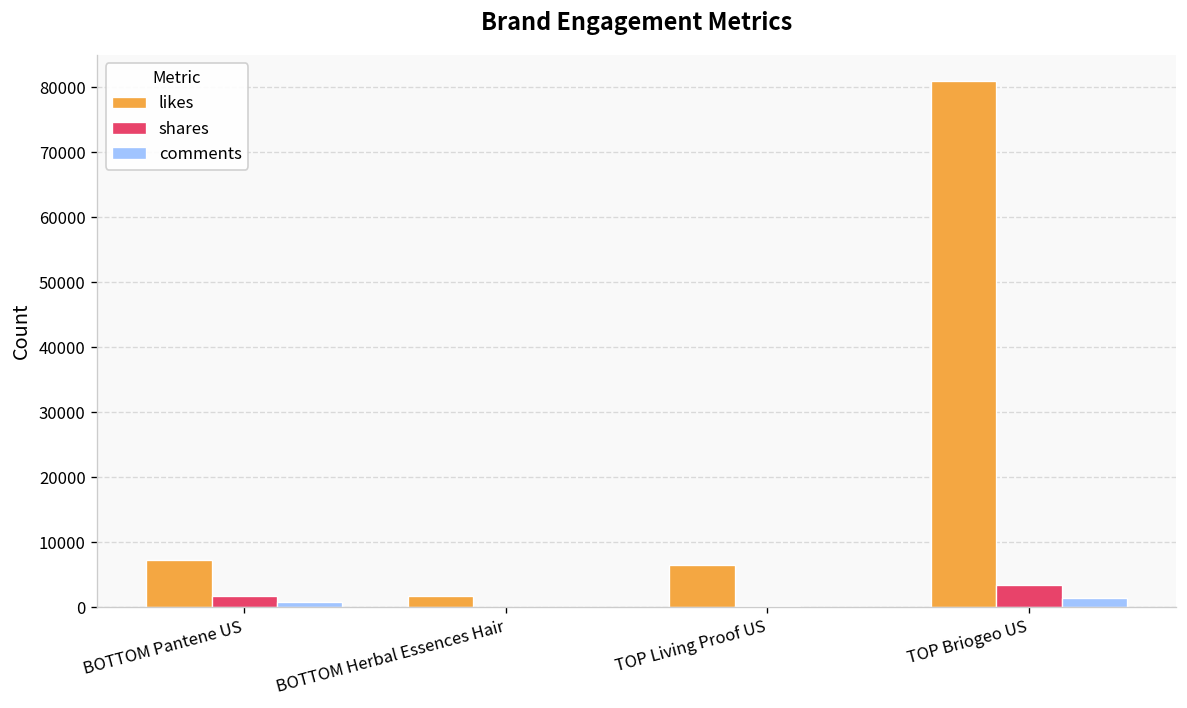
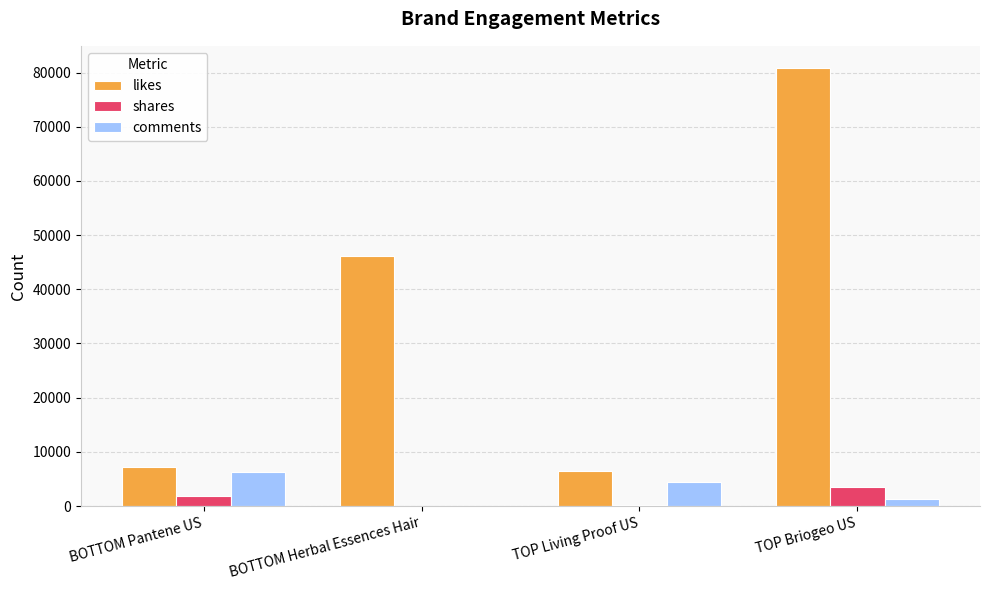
  {
    "likes": {
      "BOTTOM Pantene US": 7000,
-     "BOTTOM Herbal Essences Hair": 2000,
+     "BOTTOM Herbal Essences Hair": 46000,
      "TOP Living Proof US": 6000,
      "TOP Briogeo US": 81000
    },
    "shares": {
      "BOTTOM Pantene US": 2000,
      "TOP Briogeo US": 3000
    },
    "comments": {
-     "BOTTOM Pantene US": 1000,
-     "TOP Living Proof US": 0,
+     "BOTTOM Pantene US": 6000,
+     "TOP Living Proof US": 4000,
      "TOP Briogeo US": 1000
    }
  }
